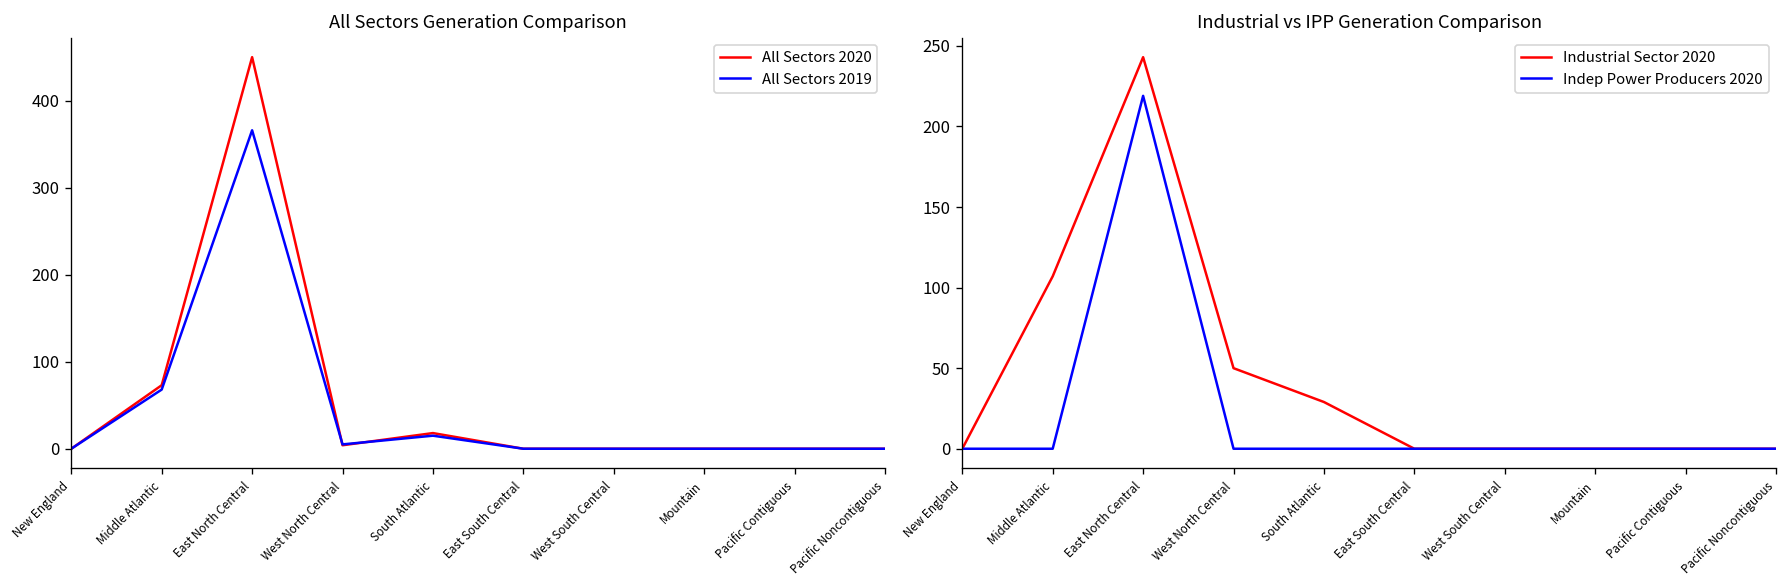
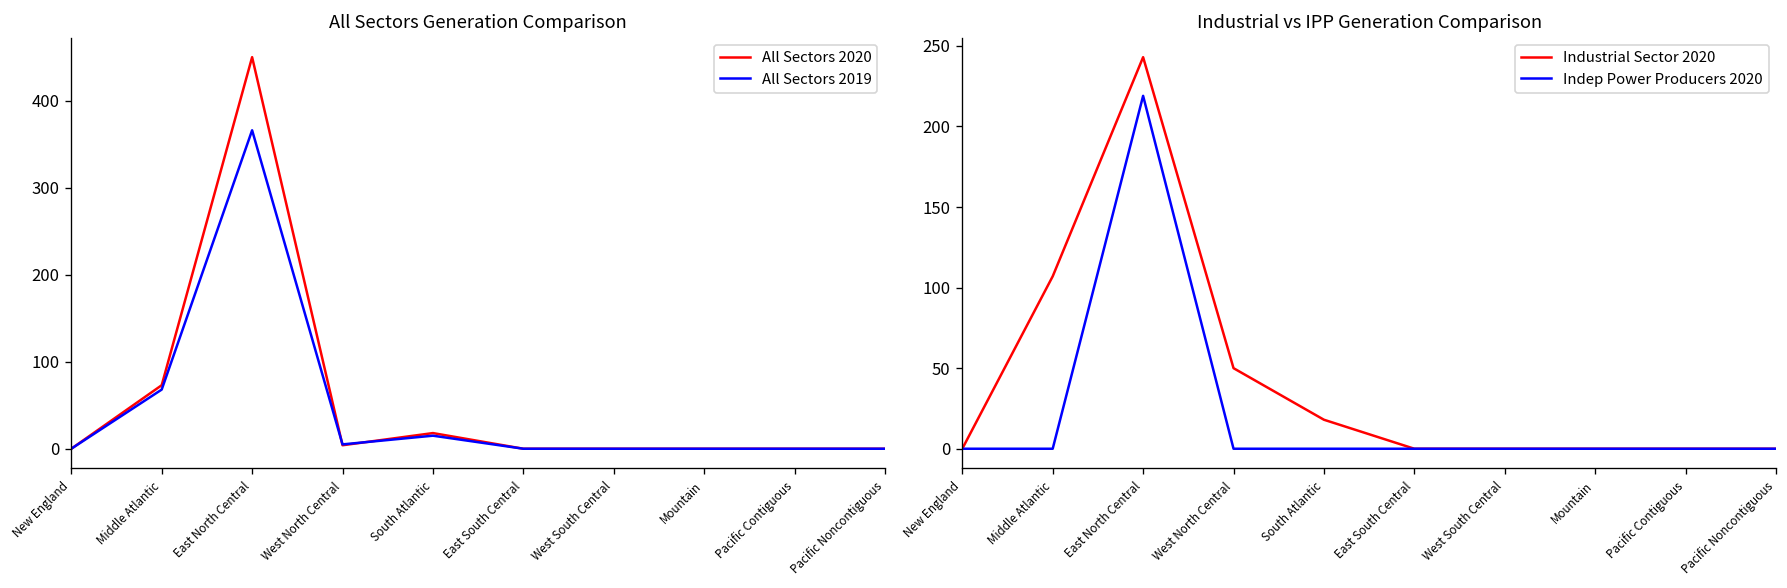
  {
    "All Sectors Generation Comparison": {
      "All Sectors 2020": {
        "Middle Atlantic": 70,
        "East North Central": 450
      },
      "All Sectors 2019": {
        "Middle Atlantic": 70,
        "East North Central": 370
      }
    },
    "Industrial vs IPP Generation Comparison": {
      "Industrial Sector 2020": {
        "Middle Atlantic": 107,
        "East North Central": 243,
        "West North Central": 50,
-       "South Atlantic": 29
+       "South Atlantic": 18
      },
      "Indep Power Producers 2020": {
        "Middle Atlantic": 0,
        "East North Central": 219,
        "West North Central": 0,
        "South Atlantic": 0
      }
    }
  }
